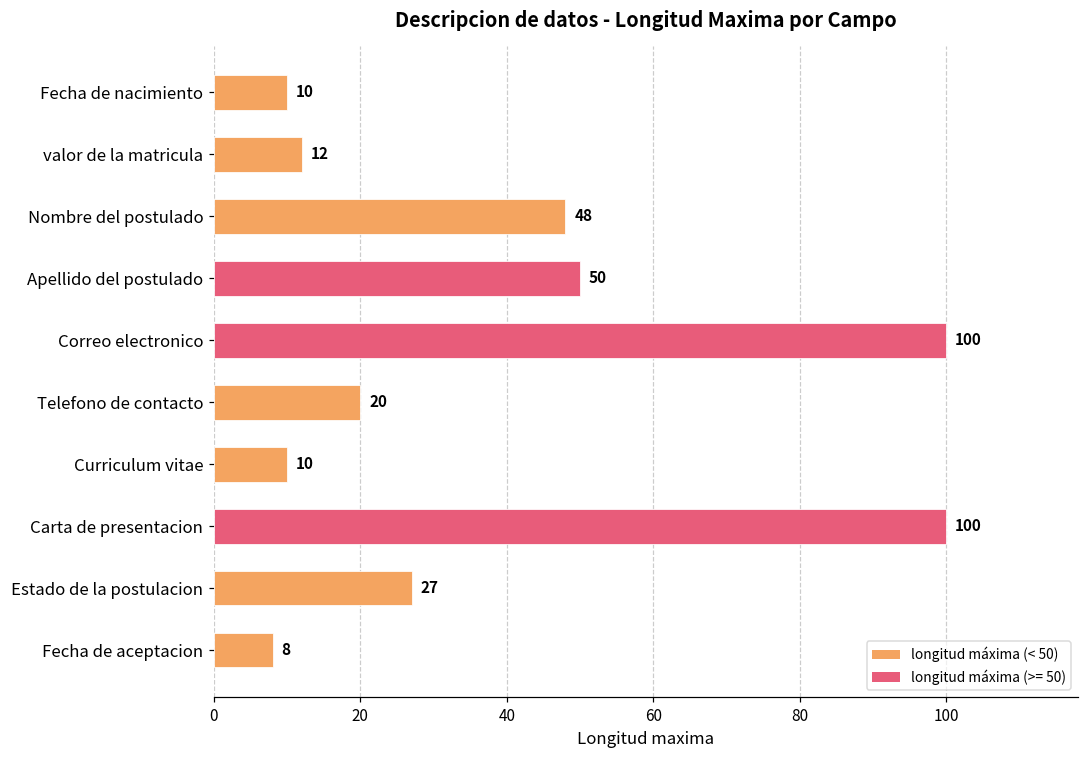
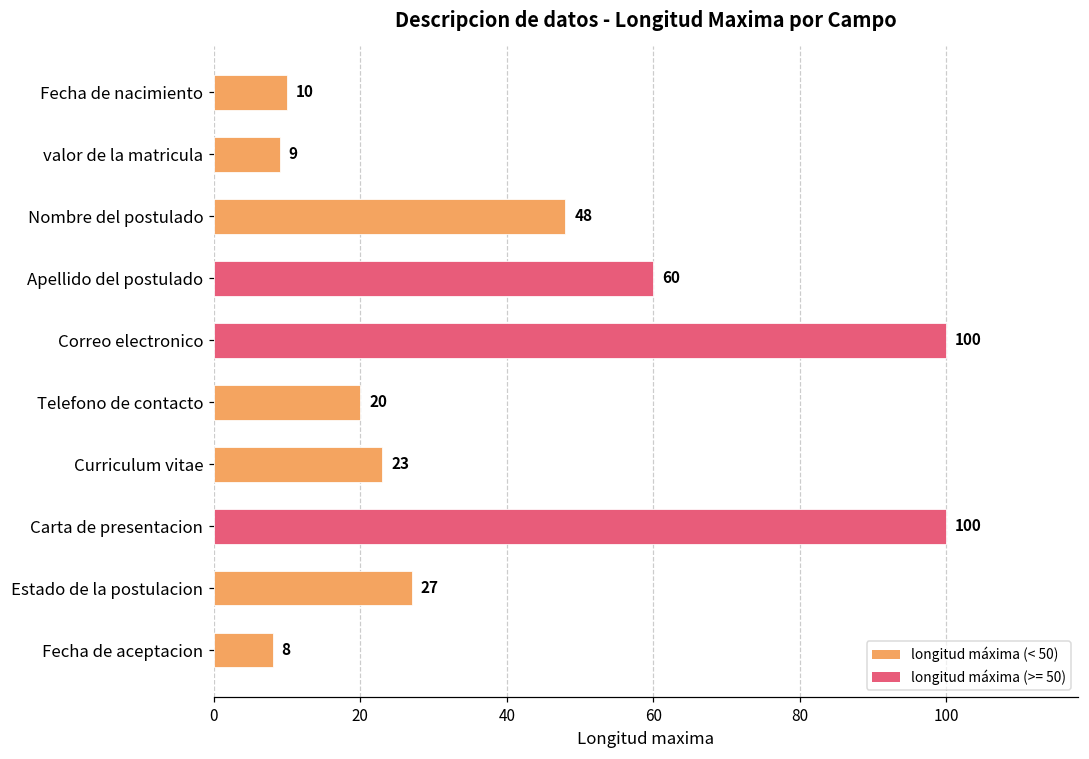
  {
    "Fecha de nacimiento": 10,
-   "valor de la matricula": 12,
+   "valor de la matricula": 9,
    "Nombre del postulado": 48,
-   "Apellido del postulado": 50,
+   "Apellido del postulado": 60,
    "Correo electronico": 100,
    "Telefono de contacto": 20,
-   "Curriculum vitae": 10,
+   "Curriculum vitae": 23,
    "Carta de presentacion": 100,
    "Estado de la postulacion": 27,
    "Fecha de aceptacion": 8
  }
